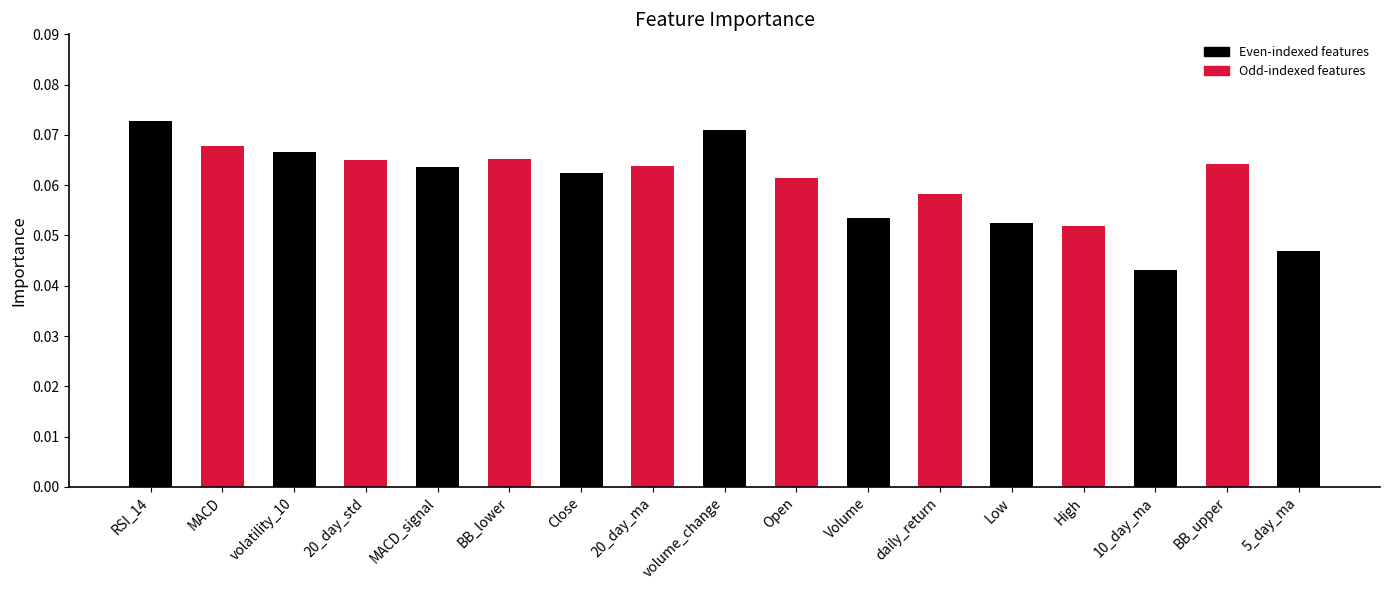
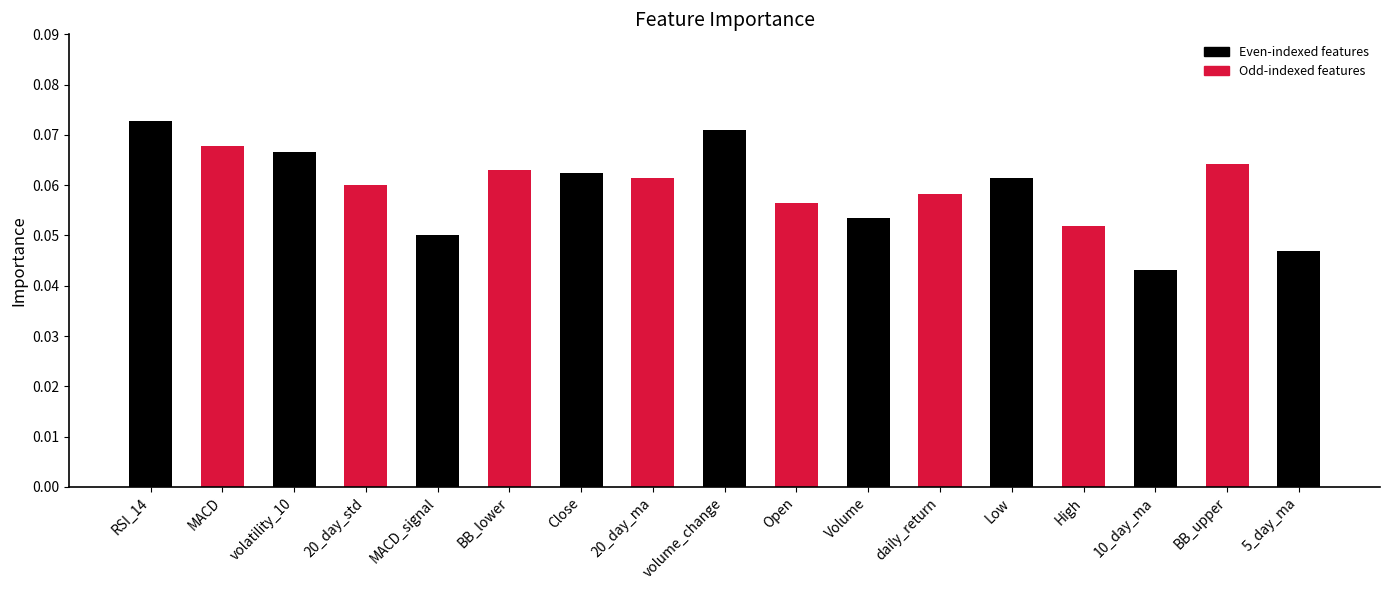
  {
    "RSI_14": 0.073,
    "MACD": 0.068,
    "volatility_10": 0.067,
-   "20_day_std": 0.065,
-   "MACD_signal": 0.064,
-   "BB_lower": 0.065,
+   "20_day_std": 0.060,
+   "MACD_signal": 0.050,
+   "BB_lower": 0.063,
    "Close": 0.062,
-   "20_day_ma": 0.064,
+   "20_day_ma": 0.061,
    "volume_change": 0.071,
-   "Open": 0.061,
+   "Open": 0.056,
    "Volume": 0.053,
    "daily_return": 0.058,
-   "Low": 0.053,
+   "Low": 0.061,
    "High": 0.052,
    "10_day_ma": 0.043,
    "BB_upper": 0.064,
    "5_day_ma": 0.047
  }
